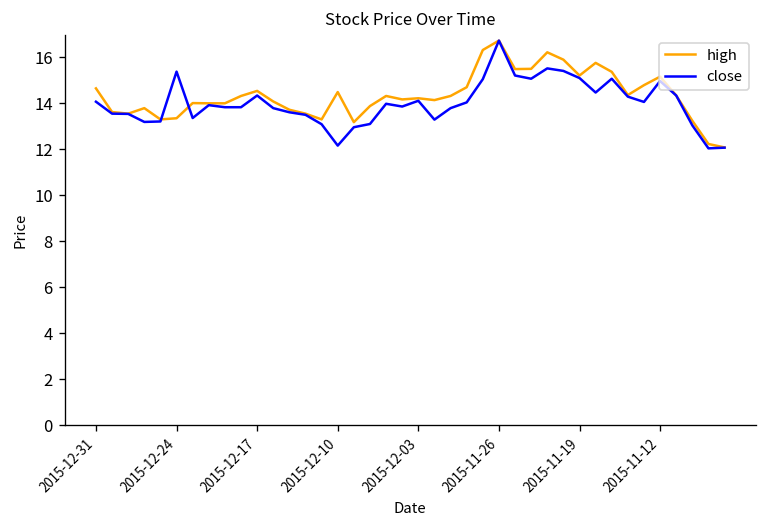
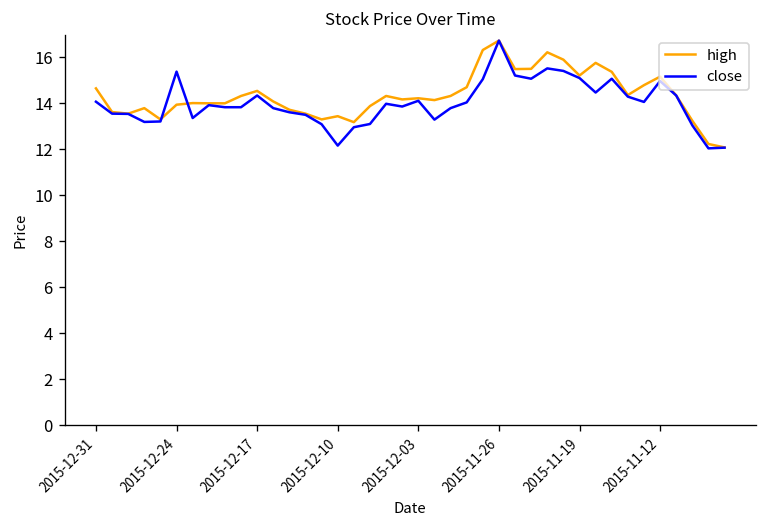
  {
    "high": {
      "2015-12-31": 14.7,
-     "2015-12-24": 13.4,
+     "2015-12-24": 13.9,
      "2015-12-17": 14.5,
-     "2015-12-10": 14.5
+     "2015-12-10": 13.4
    },
    "close": {
      "2015-12-31": 14.1,
      "2015-12-24": 15.4,
      "2015-12-17": 14.3,
      "2015-12-10": 12.2
    }
  }
